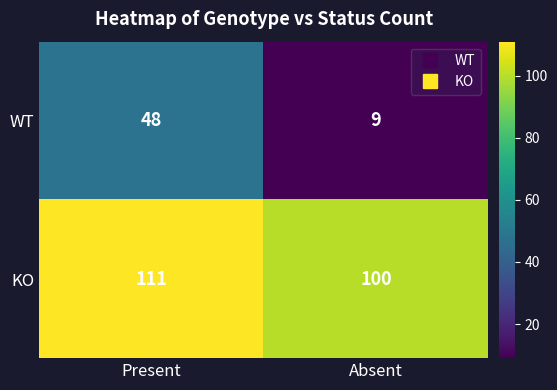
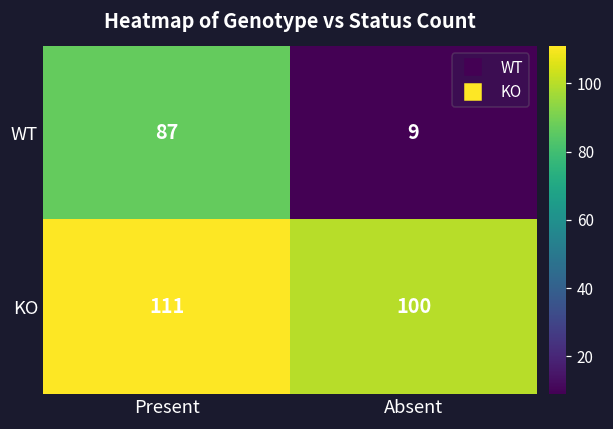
  {
    "WT": {
-     "Present": 48,
+     "Present": 87,
      "Absent": 9
    },
    "KO": {
      "Present": 111,
      "Absent": 100
    }
  }
